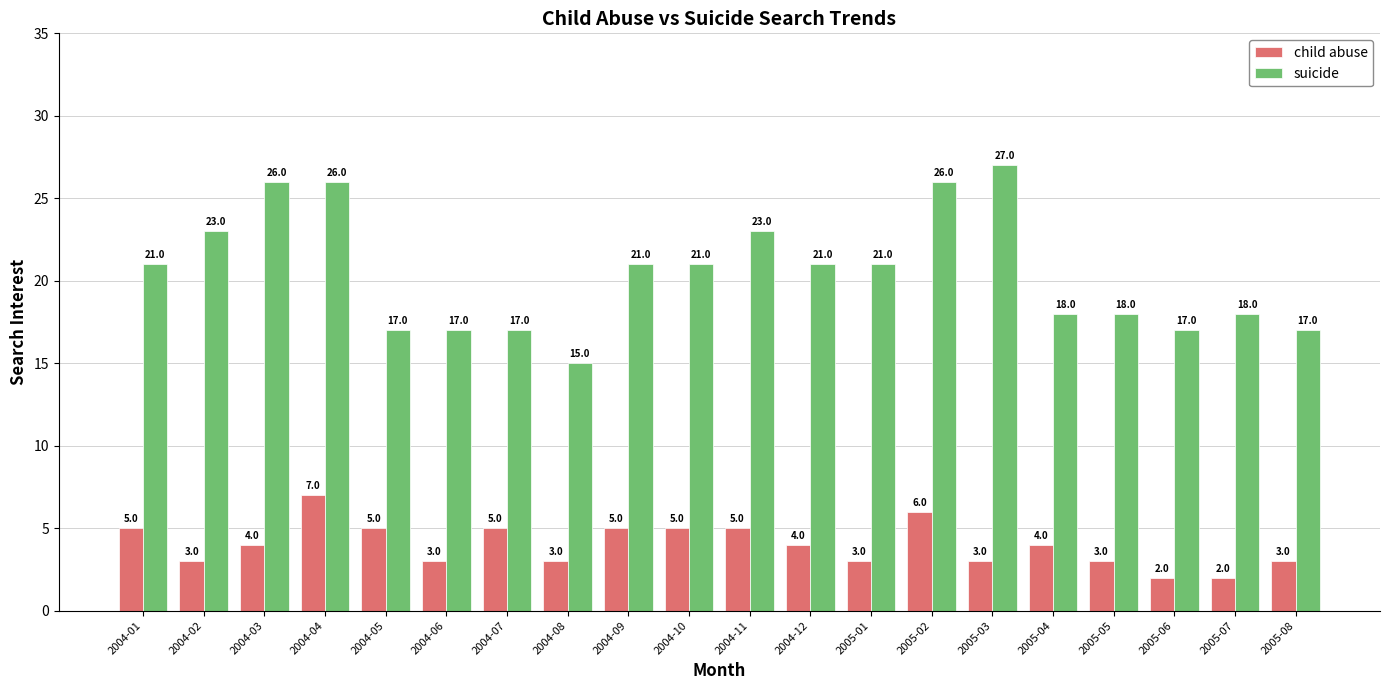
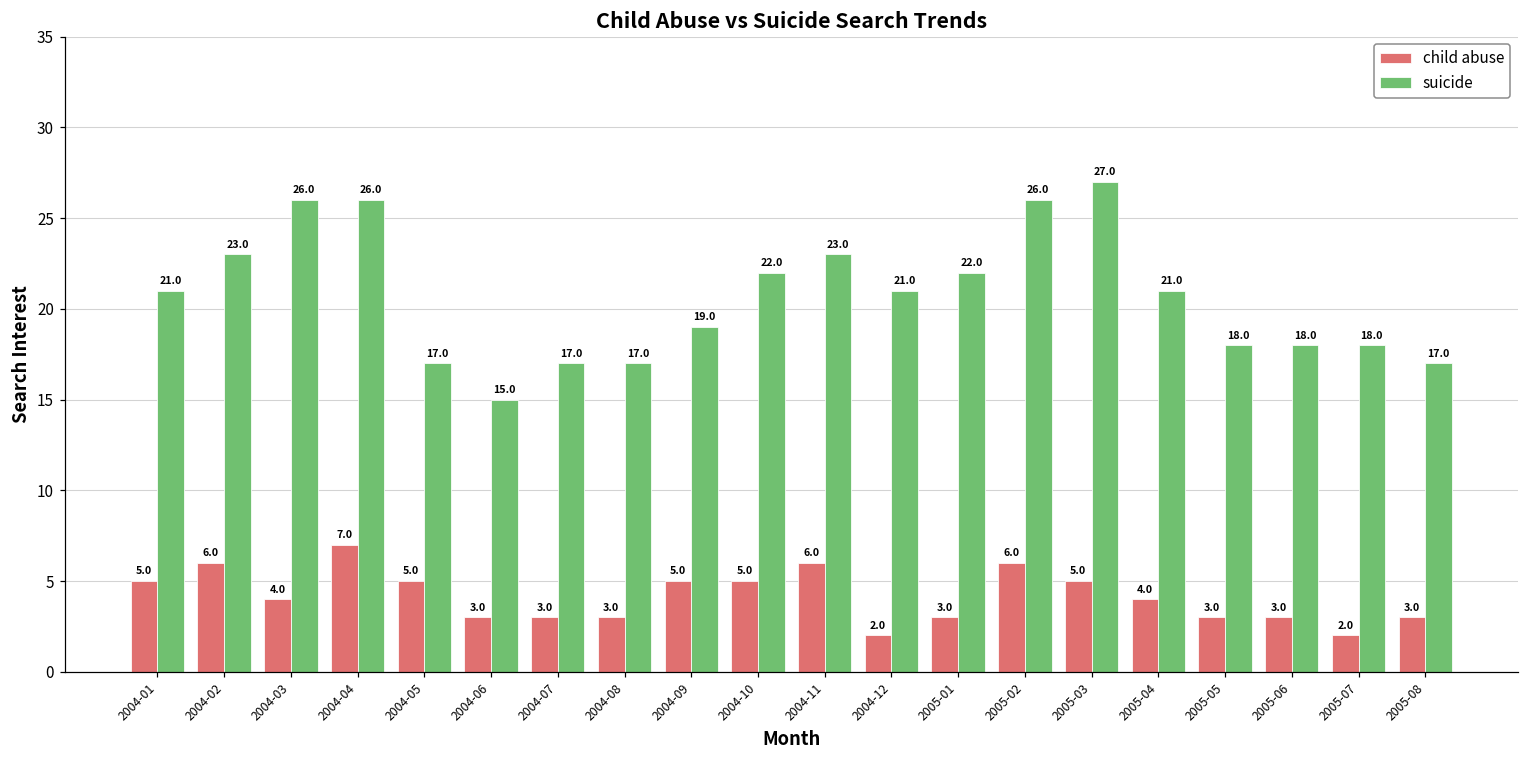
  {
    "child abuse": {
      "2004-01": 5.0,
-     "2004-02": 3.0,
+     "2004-02": 6.0,
      "2004-03": 4.0,
      "2004-04": 7.0,
      "2004-05": 5.0,
      "2004-06": 3.0,
-     "2004-07": 5.0,
+     "2004-07": 3.0,
      "2004-08": 3.0,
      "2004-09": 5.0,
      "2004-10": 5.0,
-     "2004-11": 5.0,
-     "2004-12": 4.0,
+     "2004-11": 6.0,
+     "2004-12": 2.0,
      "2005-01": 3.0,
      "2005-02": 6.0,
-     "2005-03": 3.0,
+     "2005-03": 5.0,
      "2005-04": 4.0,
      "2005-05": 3.0,
-     "2005-06": 2.0,
+     "2005-06": 3.0,
      "2005-07": 2.0,
      "2005-08": 3.0
    },
    "suicide": {
      "2004-01": 21.0,
      "2004-02": 23.0,
      "2004-03": 26.0,
      "2004-04": 26.0,
      "2004-05": 17.0,
-     "2004-06": 17.0,
+     "2004-06": 15.0,
      "2004-07": 17.0,
-     "2004-08": 15.0,
-     "2004-09": 21.0,
-     "2004-10": 21.0,
+     "2004-08": 17.0,
+     "2004-09": 19.0,
+     "2004-10": 22.0,
      "2004-11": 23.0,
      "2004-12": 21.0,
-     "2005-01": 21.0,
+     "2005-01": 22.0,
      "2005-02": 26.0,
      "2005-03": 27.0,
-     "2005-04": 18.0,
+     "2005-04": 21.0,
      "2005-05": 18.0,
-     "2005-06": 17.0,
+     "2005-06": 18.0,
      "2005-07": 18.0,
      "2005-08": 17.0
    }
  }
